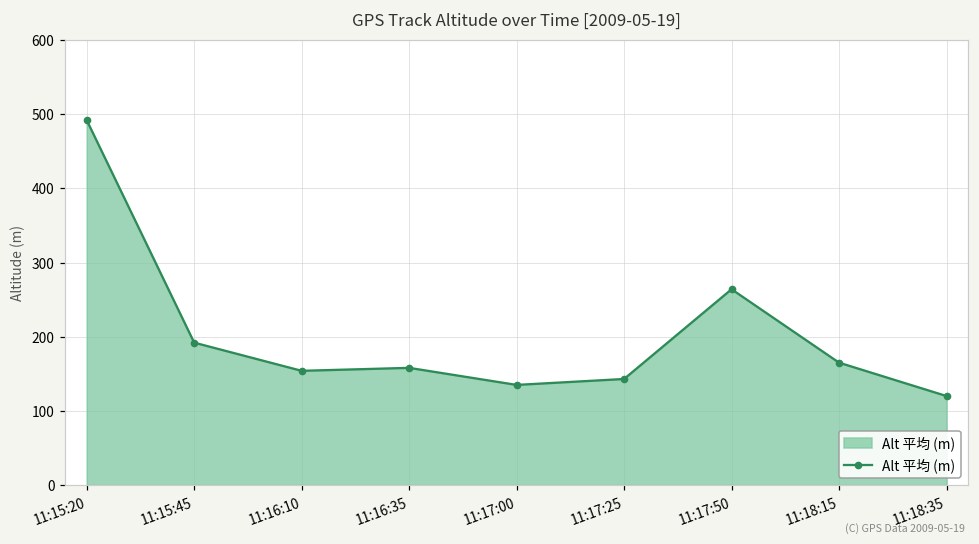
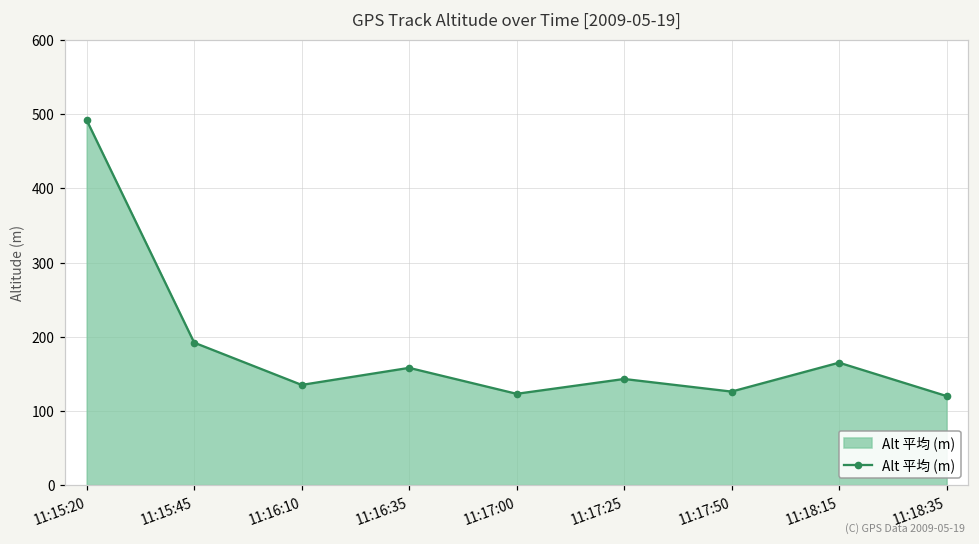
  {
    "11:15:20": 490,
    "11:15:45": 190,
-   "11:16:10": 150,
+   "11:16:10": 140,
    "11:16:35": 160,
-   "11:17:00": 140,
+   "11:17:00": 120,
    "11:17:25": 140,
-   "11:17:50": 260,
+   "11:17:50": 130,
    "11:18:15": 170,
    "11:18:35": 120
  }
